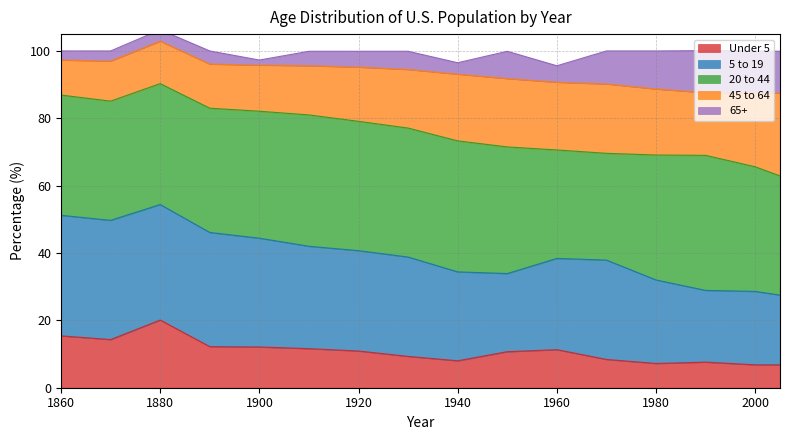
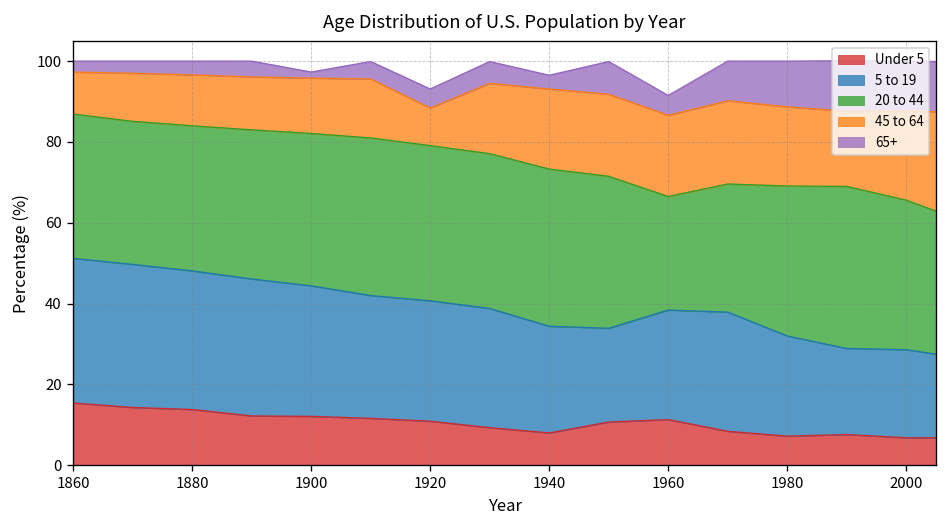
  {
    "Under 5": {
      "1860": 15,
-     "1880": 20,
+     "1880": 14,
      "1900": 12,
      "1920": 11,
      "1940": 8,
      "1960": 11,
      "1980": 7,
      "2000": 7
    },
    "5 to 19": {
      "1860": 36,
      "1880": 34,
      "1900": 32,
      "1920": 30,
      "1940": 26,
      "1960": 27,
      "1980": 25,
      "2000": 22
    },
    "20 to 44": {
      "1860": 36,
      "1880": 36,
      "1900": 38,
      "1920": 38,
      "1940": 39,
-     "1960": 32,
+     "1960": 28,
      "1980": 37,
      "2000": 37
    },
    "45 to 64": {
      "1860": 10,
      "1880": 13,
      "1900": 14,
-     "1920": 16,
+     "1920": 9,
      "1940": 20,
      "1960": 20,
      "1980": 20
    },
    "65+": {
      "1860": 3,
      "1900": 2,
      "1920": 5,
      "1940": 3,
      "1960": 5,
      "1980": 11
    }
  }
